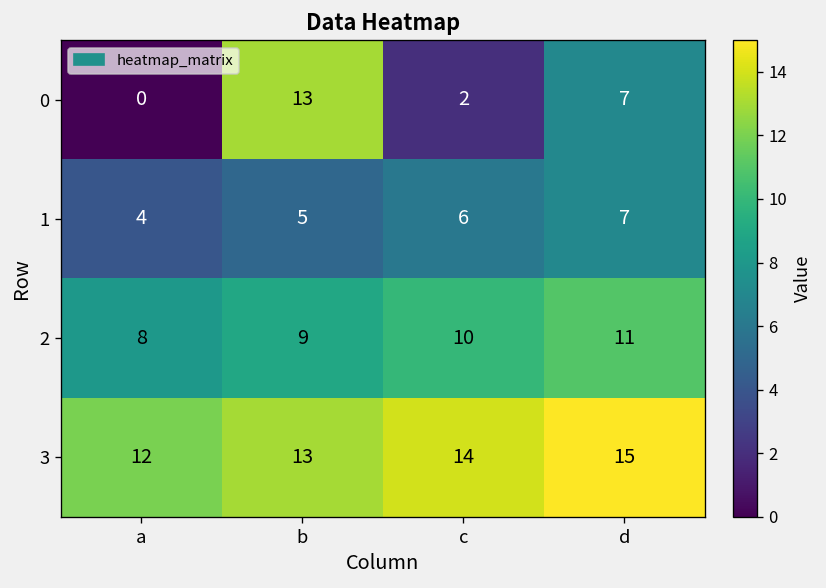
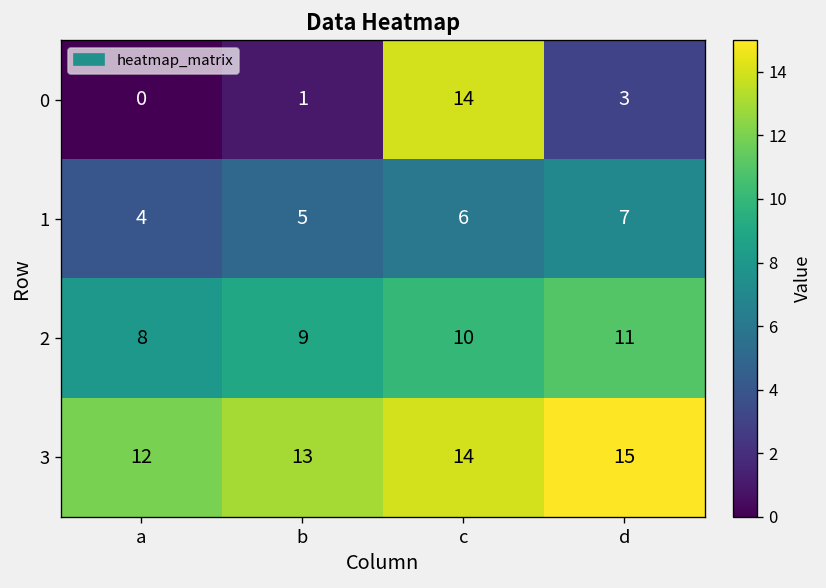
  {
    "0": {
      "a": 0,
-     "b": 13,
-     "c": 2,
-     "d": 7
+     "b": 1,
+     "c": 14,
+     "d": 3
    },
    "1": {
      "a": 4,
      "b": 5,
      "c": 6,
      "d": 7
    },
    "2": {
      "a": 8,
      "b": 9,
      "c": 10,
      "d": 11
    },
    "3": {
      "a": 12,
      "b": 13,
      "c": 14,
      "d": 15
    }
  }
